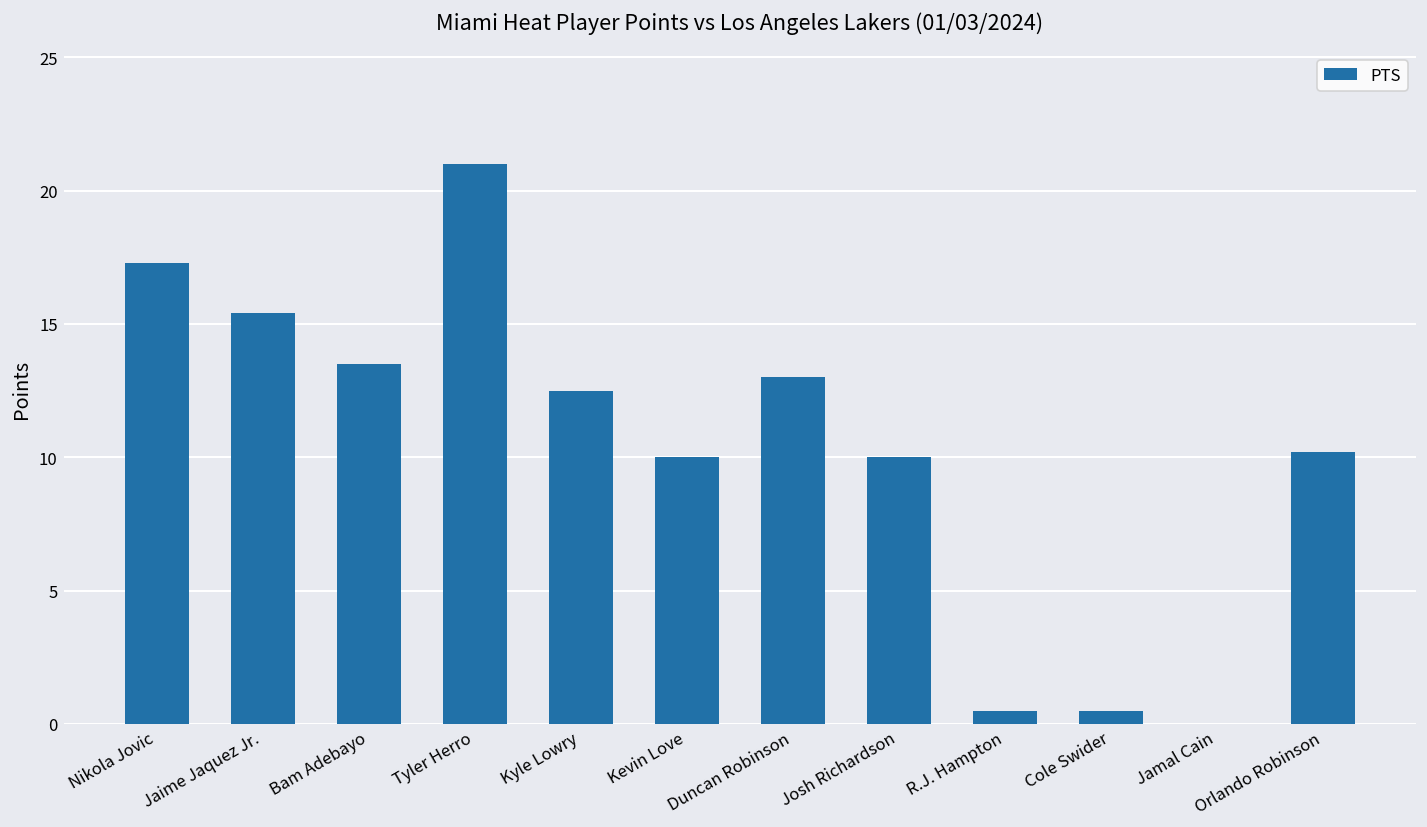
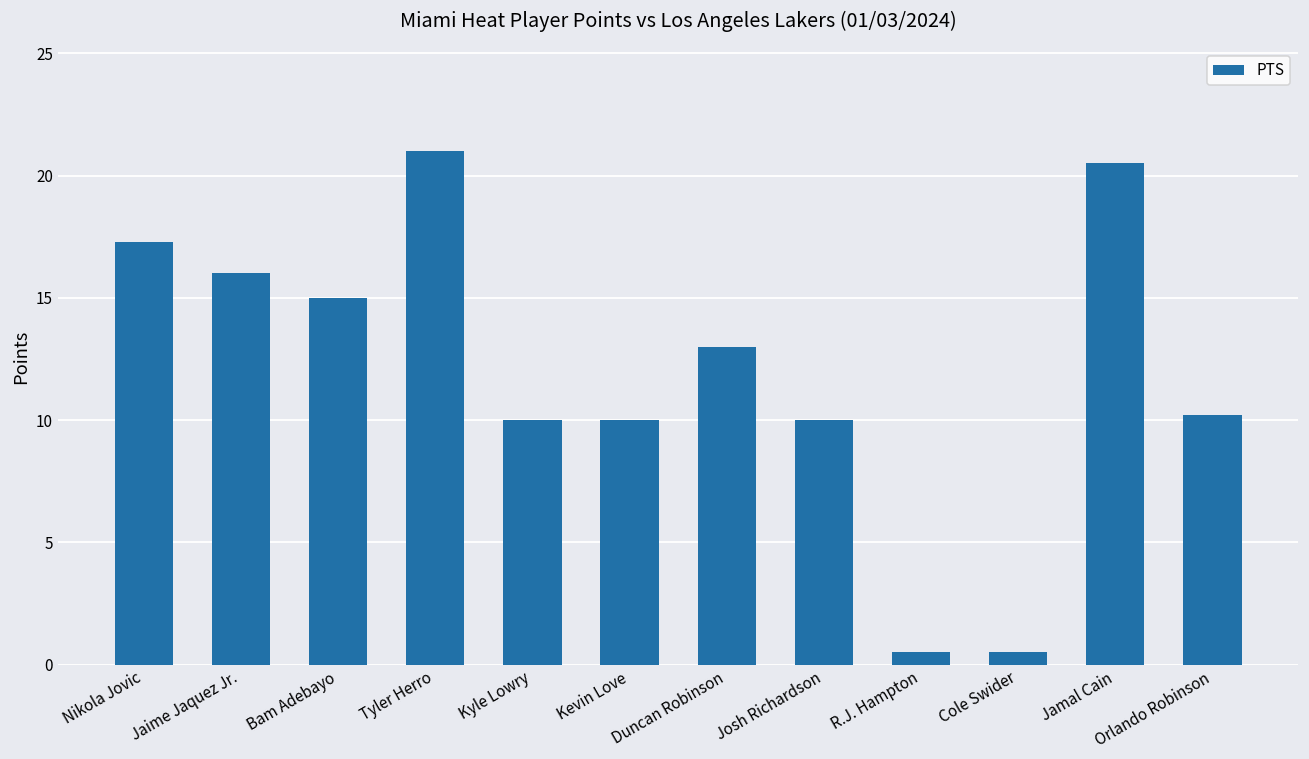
  {
    "Nikola Jovic": 17.3,
-   "Jaime Jaquez Jr.": 15.4,
-   "Bam Adebayo": 13.5,
+   "Jaime Jaquez Jr.": 16.0,
+   "Bam Adebayo": 15.0,
    "Tyler Herro": 21.0,
-   "Kyle Lowry": 12.5,
+   "Kyle Lowry": 10.0,
    "Kevin Love": 10.0,
    "Duncan Robinson": 13.0,
    "Josh Richardson": 10.0,
    "R.J. Hampton": 0.5,
    "Cole Swider": 0.5,
-   "Jamal Cain": 0.0,
+   "Jamal Cain": 20.5,
    "Orlando Robinson": 10.2
  }
